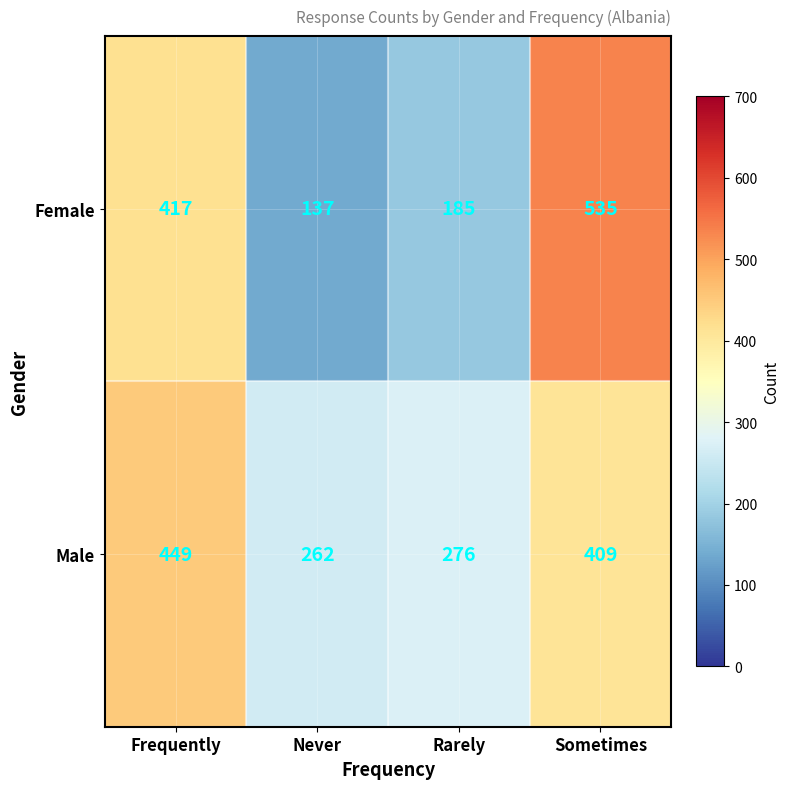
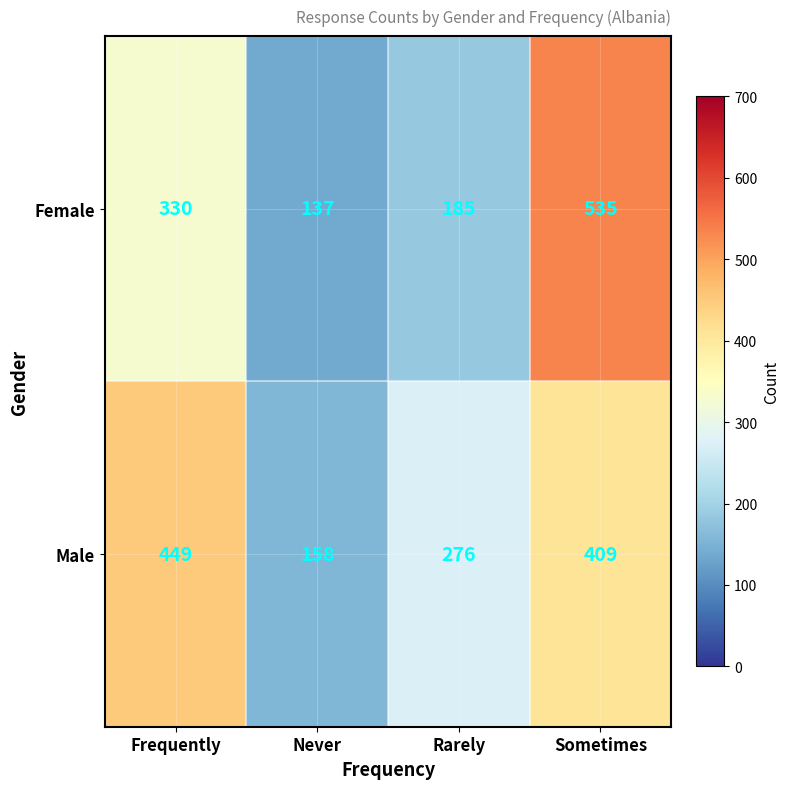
  {
    "Female": {
-     "Frequently": 417,
+     "Frequently": 330,
      "Never": 137,
      "Rarely": 185,
      "Sometimes": 535
    },
    "Male": {
      "Frequently": 449,
-     "Never": 262,
+     "Never": 158,
      "Rarely": 276,
      "Sometimes": 409
    }
  }
